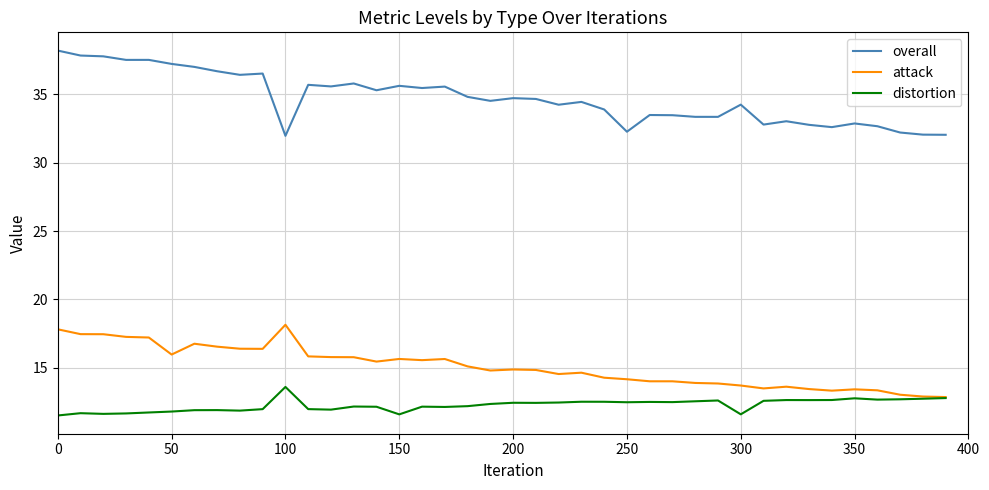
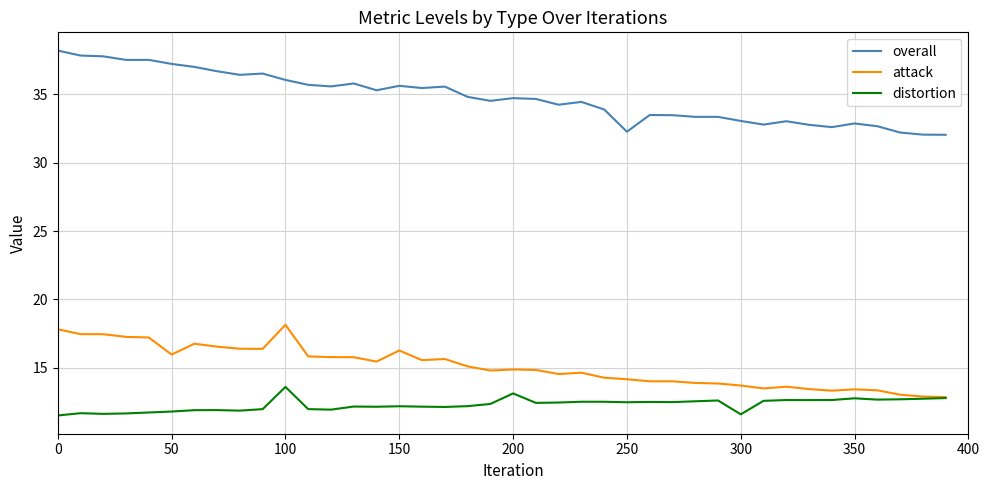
  {
    "overall": {
      "0": 38.2,
      "50": 37.2,
-     "100": 32.0,
+     "100": 36.1,
      "150": 35.6,
      "200": 34.7,
      "250": 32.3,
-     "300": 34.3,
+     "300": 33.1,
      "350": 32.9
    },
    "attack": {
      "0": 17.8,
      "50": 16.0,
      "100": 18.1,
-     "150": 15.6,
+     "150": 16.3,
      "200": 14.9,
      "250": 14.2,
      "300": 13.7,
      "350": 13.4
    },
    "distortion": {
      "0": 11.5,
      "50": 11.8,
      "100": 13.6,
-     "150": 11.6,
-     "200": 12.4,
+     "150": 12.2,
+     "200": 13.1,
      "250": 12.5,
      "300": 11.6,
      "350": 12.8
    }
  }
